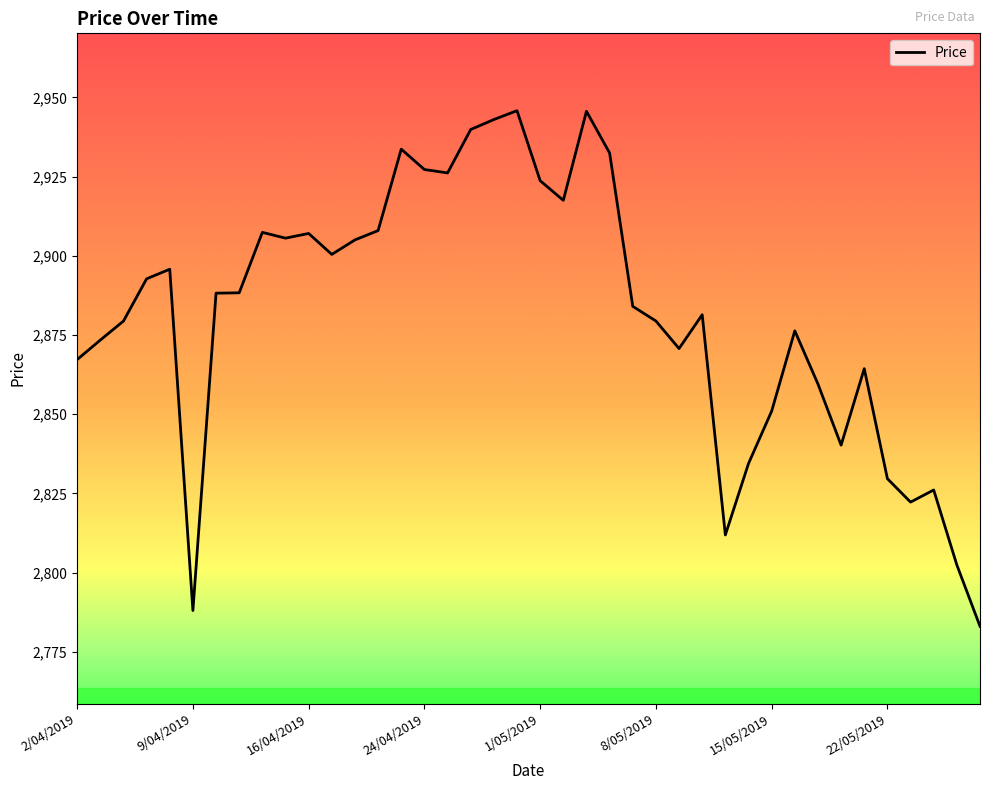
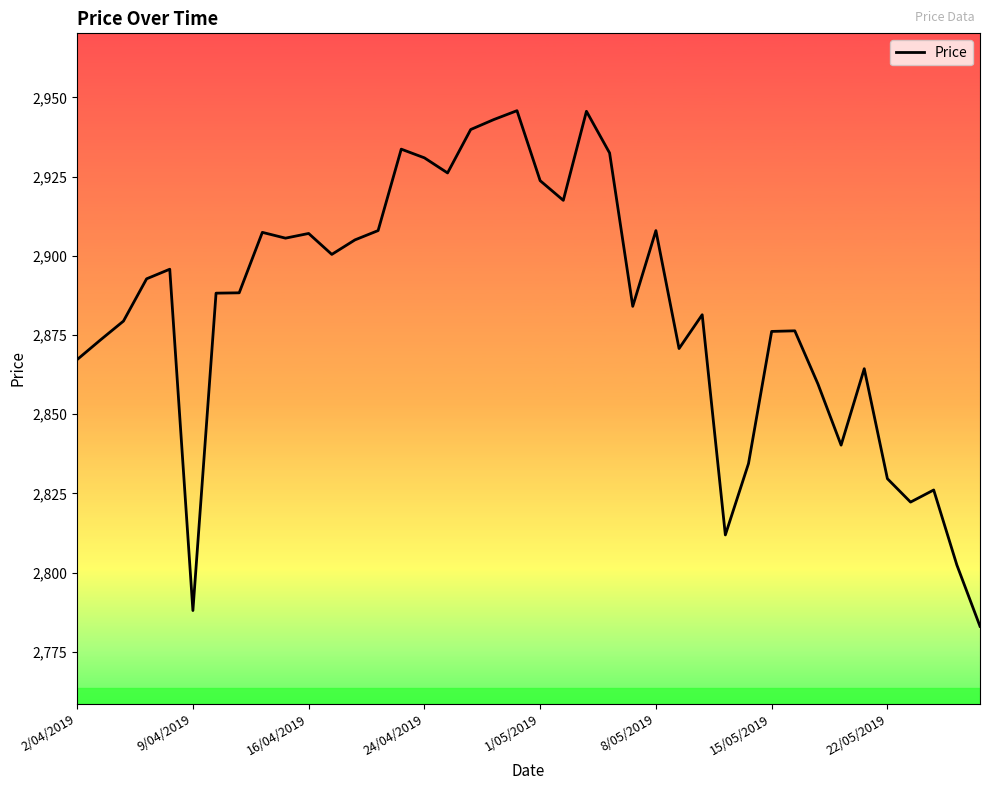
  {
    "2/04/2019": "2,867",
    "9/04/2019": "2,788",
    "16/04/2019": "2,907",
-   "24/04/2019": "2,927",
+   "24/04/2019": "2,931",
    "1/05/2019": "2,924",
-   "8/05/2019": "2,879",
-   "15/05/2019": "2,851",
+   "8/05/2019": "2,908",
+   "15/05/2019": "2,876",
    "22/05/2019": "2,830"
  }
